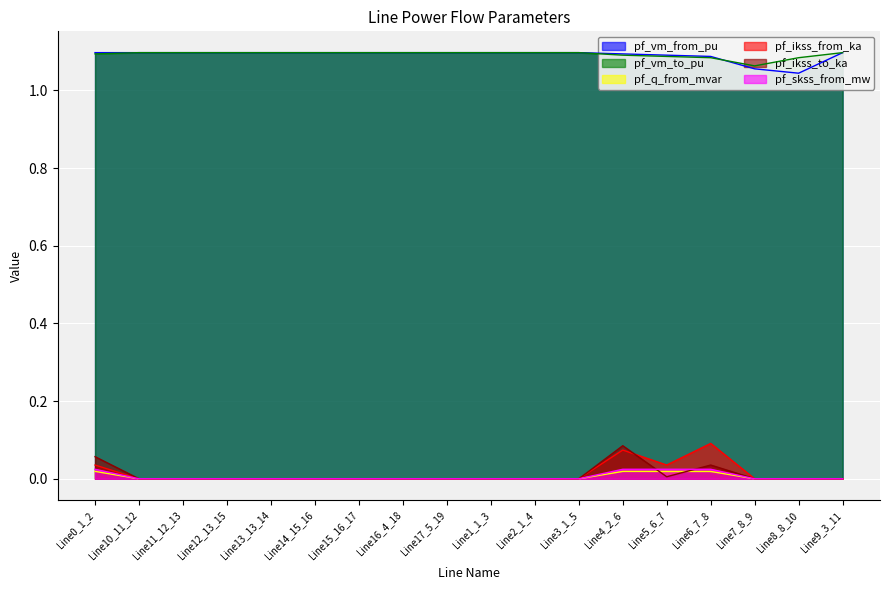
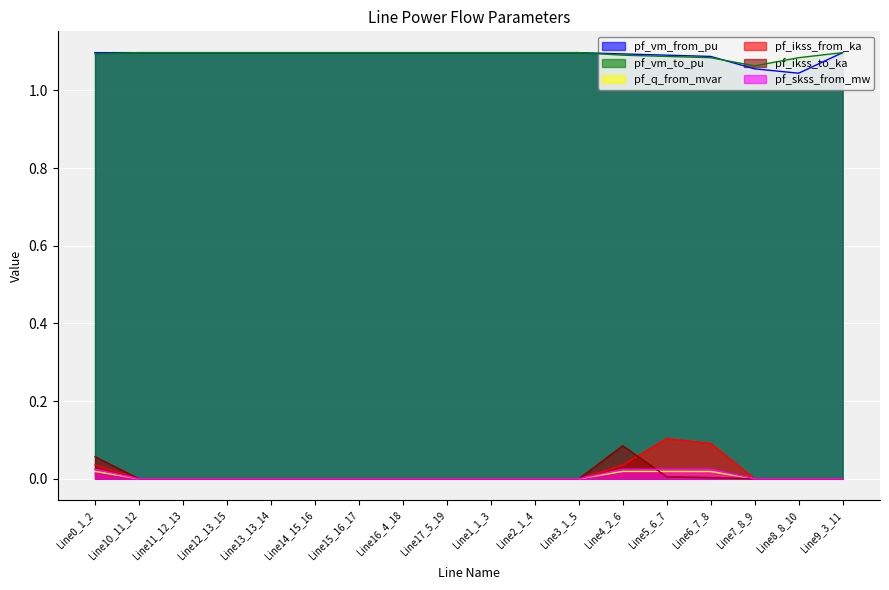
  {
    "pf_ikss_from_ka": {
      "Line0_1_2": 0.04,
-     "Line4_2_6": 0.07,
-     "Line5_6_7": 0.04,
+     "Line4_2_6": 0.04,
+     "Line5_6_7": 0.10,
      "Line6_7_8": 0.09
    },
    "pf_ikss_to_ka": {
      "Line0_1_2": 0.06,
      "Line4_2_6": 0.09,
      "Line5_6_7": 0.01,
-     "Line6_7_8": 0.04
+     "Line6_7_8": 0.00
    }
  }
